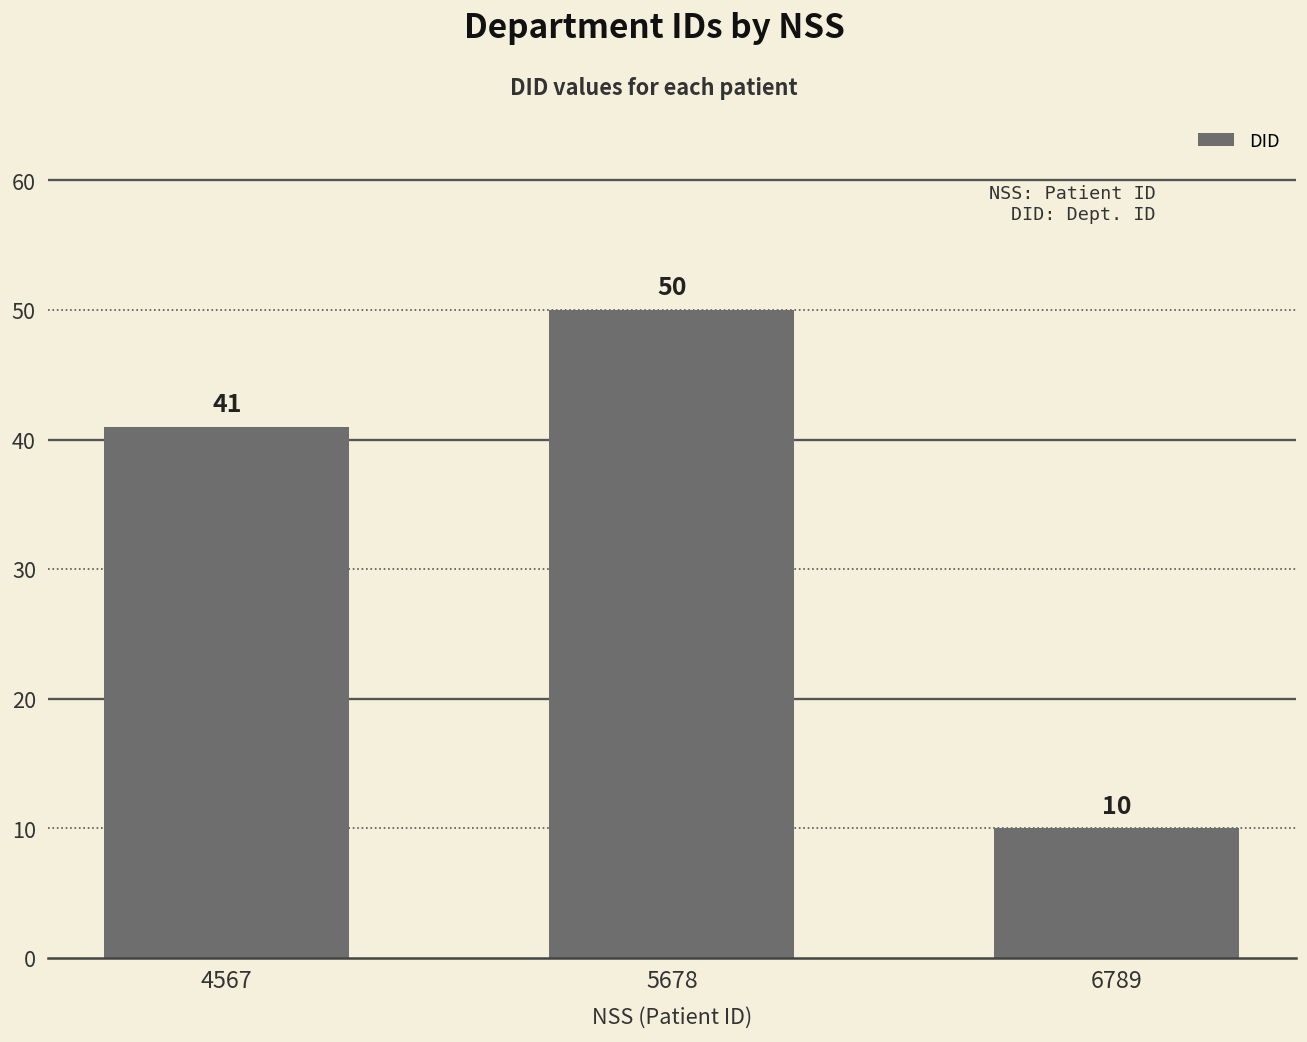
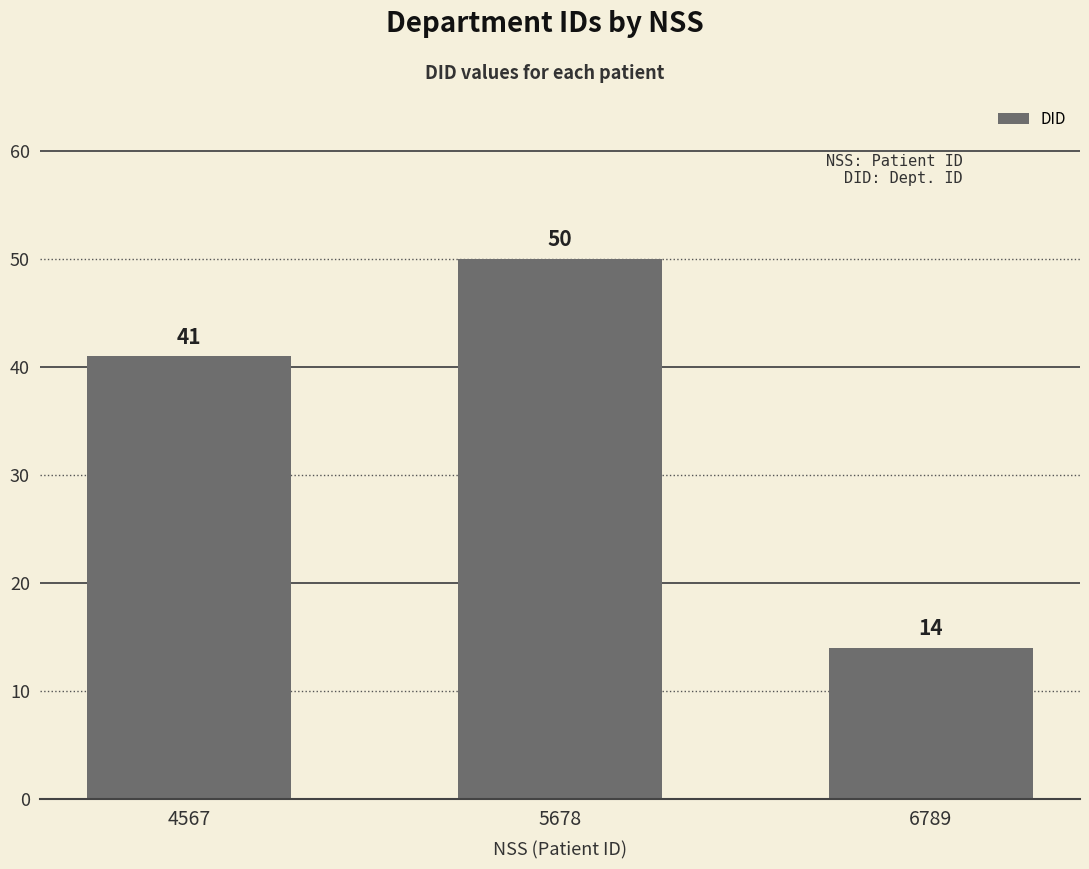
  {
    "4567": 41,
    "5678": 50,
-   "6789": 10
+   "6789": 14
  }
